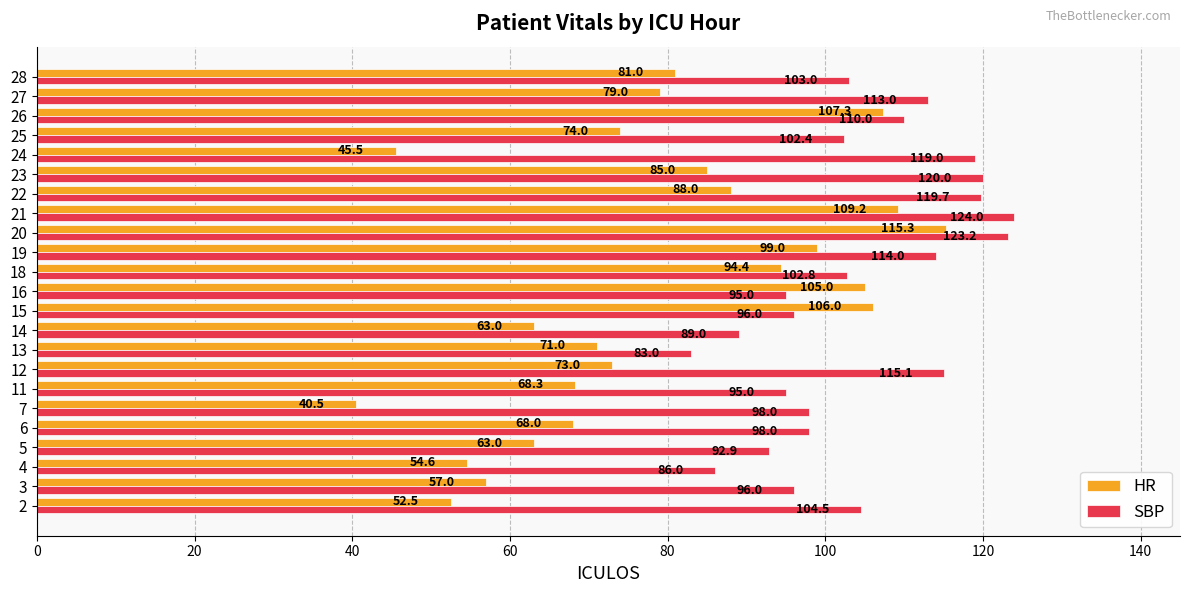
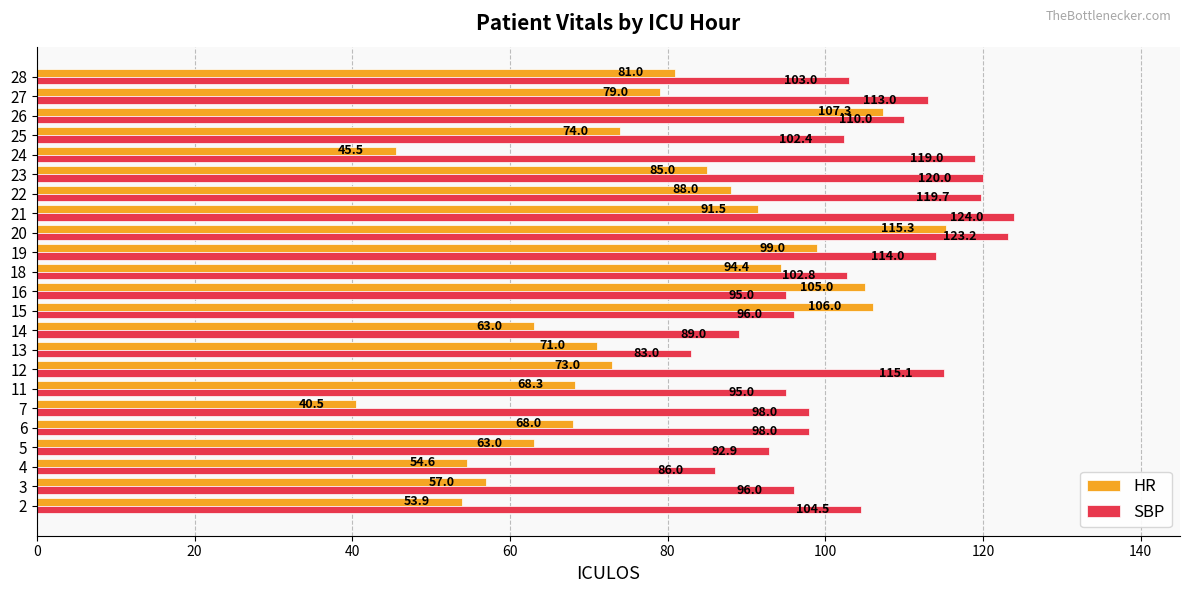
  {
    "HR": {
      "28": 81.0,
      "27": 79.0,
      "26": 107.3,
      "25": 74.0,
      "24": 45.5,
      "23": 85.0,
      "22": 88.0,
-     "21": 109.2,
+     "21": 91.5,
      "20": 115.3,
      "19": 99.0,
      "18": 94.4,
      "16": 105.0,
      "15": 106.0,
      "14": 63.0,
      "13": 71.0,
      "12": 73.0,
      "11": 68.3,
      "7": 40.5,
      "6": 68.0,
      "5": 63.0,
      "4": 54.6,
      "3": 57.0,
-     "2": 52.5
+     "2": 53.9
    },
    "SBP": {
      "28": 103.0,
      "27": 113.0,
      "26": 110.0,
      "25": 102.4,
      "24": 119.0,
      "23": 120.0,
      "22": 119.7,
      "21": 124.0,
      "20": 123.2,
      "19": 114.0,
      "18": 102.8,
      "16": 95.0,
      "15": 96.0,
      "14": 89.0,
      "13": 83.0,
      "12": 115.1,
      "11": 95.0,
      "7": 98.0,
      "6": 98.0,
      "5": 92.9,
      "4": 86.0,
      "3": 96.0,
      "2": 104.5
    }
  }
